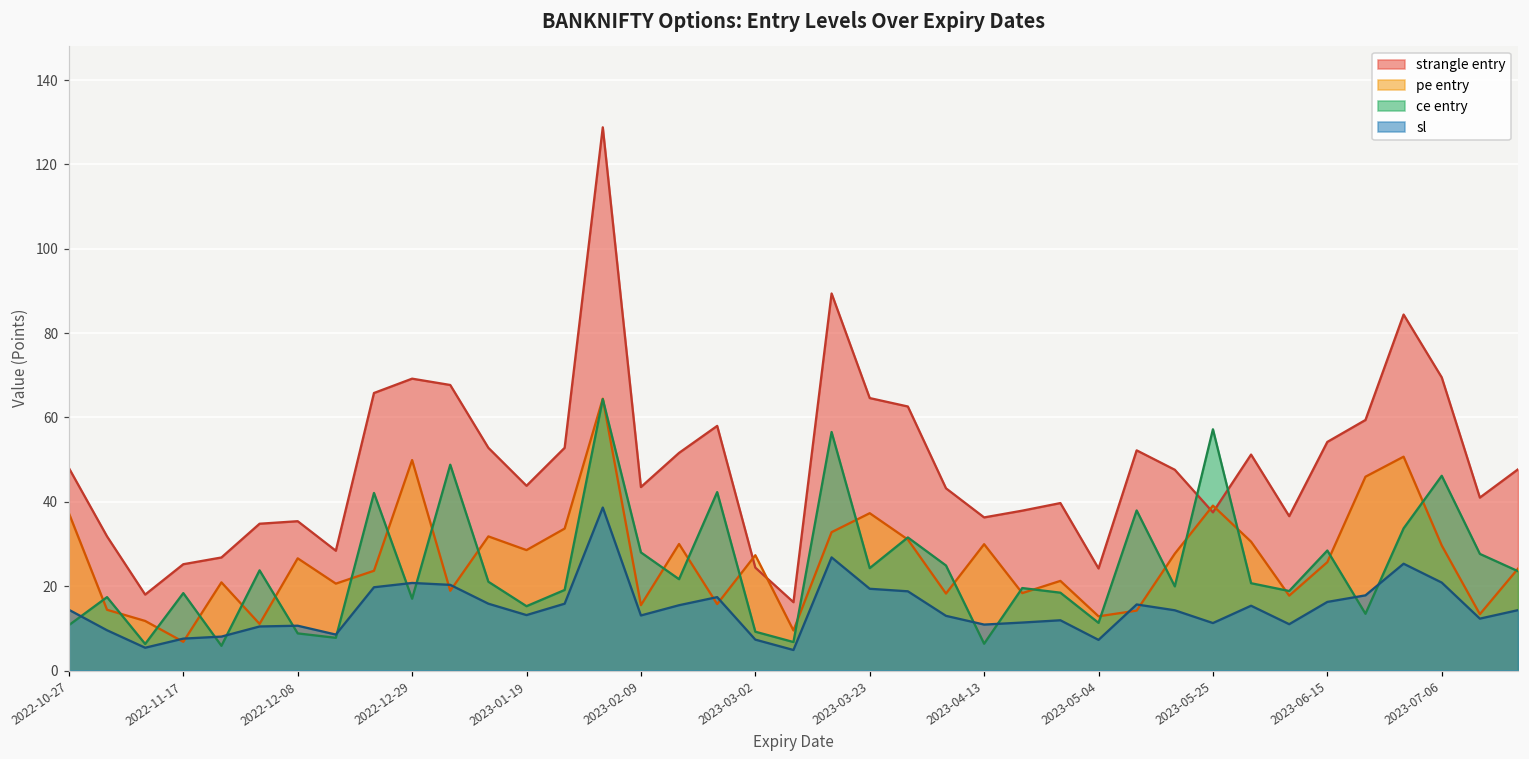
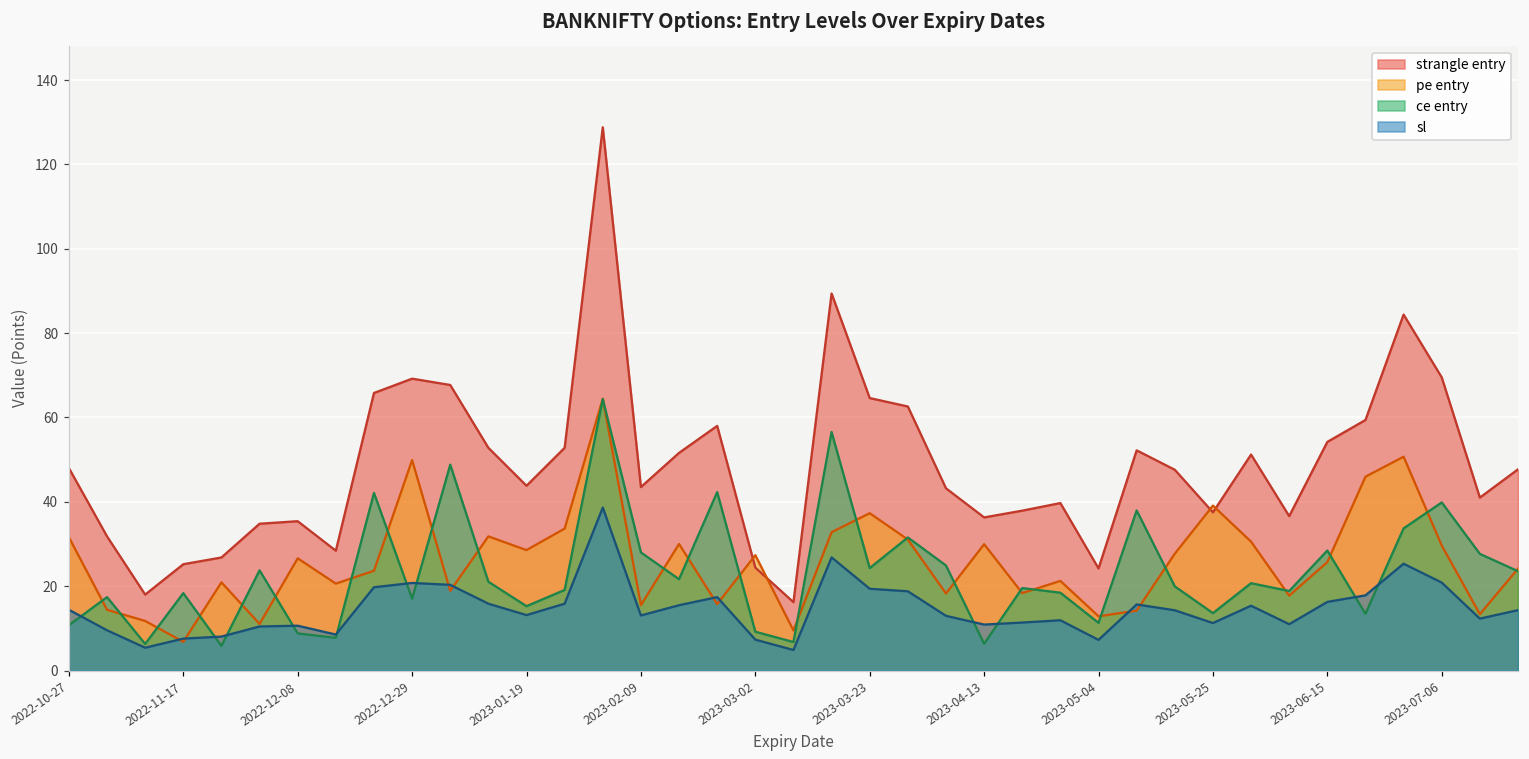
  {
    "strangle entry": {
      "2022-10-27": 48,
      "2022-11-17": 25,
      "2022-12-08": 35,
      "2022-12-29": 69,
      "2023-01-19": 44,
      "2023-02-09": 44,
      "2023-03-02": 24,
      "2023-03-23": 65,
      "2023-04-13": 36,
      "2023-05-04": 24,
      "2023-05-25": 38,
      "2023-06-15": 54,
      "2023-07-06": 70
    },
    "pe entry": {
-     "2022-10-27": 37,
+     "2022-10-27": 32,
      "2022-11-17": 7,
      "2022-12-08": 27,
      "2022-12-29": 50,
      "2023-01-19": 29,
      "2023-02-09": 16,
      "2023-03-02": 27,
      "2023-03-23": 37,
      "2023-04-13": 30,
      "2023-05-04": 13,
      "2023-05-25": 39,
      "2023-06-15": 26,
      "2023-07-06": 30
    },
    "ce entry": {
      "2022-10-27": 11,
      "2022-11-17": 18,
      "2022-12-08": 9,
      "2022-12-29": 17,
      "2023-01-19": 15,
      "2023-02-09": 28,
      "2023-03-02": 9,
      "2023-03-23": 24,
      "2023-04-13": 6,
      "2023-05-04": 11,
-     "2023-05-25": 57,
+     "2023-05-25": 14,
      "2023-06-15": 28,
-     "2023-07-06": 46
+     "2023-07-06": 40
    },
    "sl": {
      "2022-10-27": 14,
      "2022-11-17": 8,
      "2022-12-08": 11,
      "2022-12-29": 21,
      "2023-01-19": 13,
      "2023-02-09": 13,
      "2023-03-02": 7,
      "2023-03-23": 19,
      "2023-04-13": 11,
      "2023-05-04": 7,
      "2023-05-25": 11,
      "2023-06-15": 16,
      "2023-07-06": 21
    }
  }
